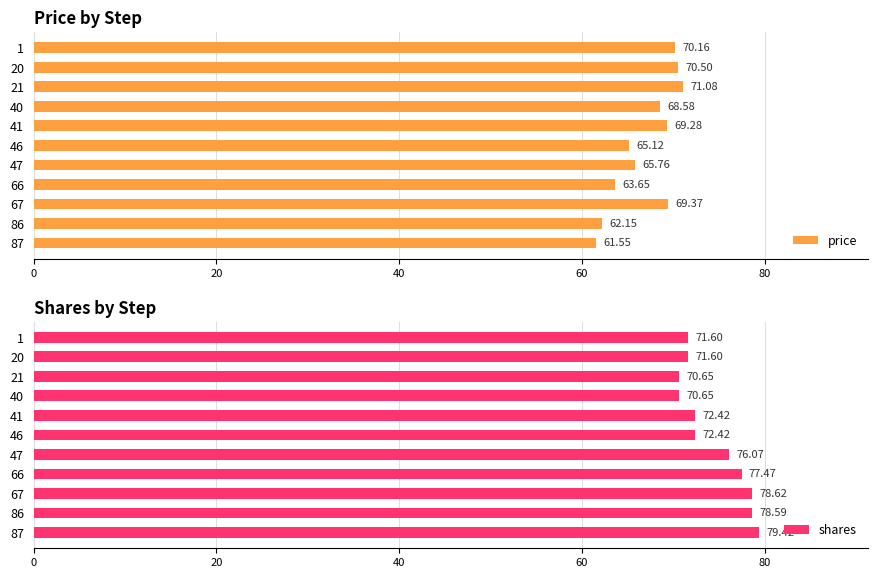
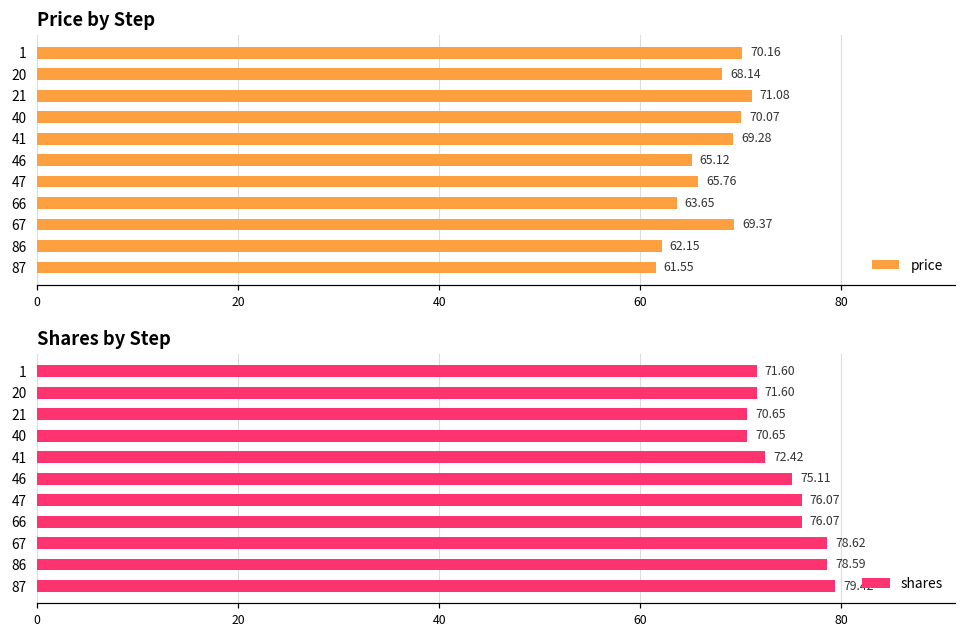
  {
    "Price by Step": {
      "1": 70.16,
-     "20": 70.50,
+     "20": 68.14,
      "21": 71.08,
-     "40": 68.58,
+     "40": 70.07,
      "41": 69.28,
      "46": 65.12,
      "47": 65.76,
      "66": 63.65,
      "67": 69.37,
      "86": 62.15,
      "87": 61.55
    },
    "Shares by Step": {
      "1": 71.60,
      "20": 71.60,
      "21": 70.65,
      "40": 70.65,
      "41": 72.42,
-     "46": 72.42,
+     "46": 75.11,
      "47": 76.07,
-     "66": 77.47,
+     "66": 76.07,
      "67": 78.62,
      "86": 78.59,
      "87": 79.42
    }
  }
